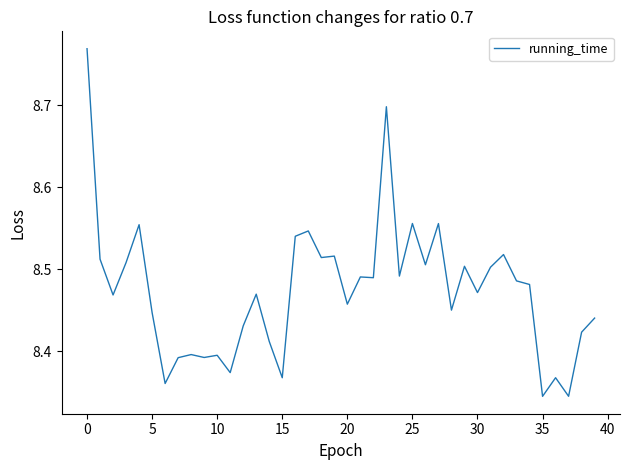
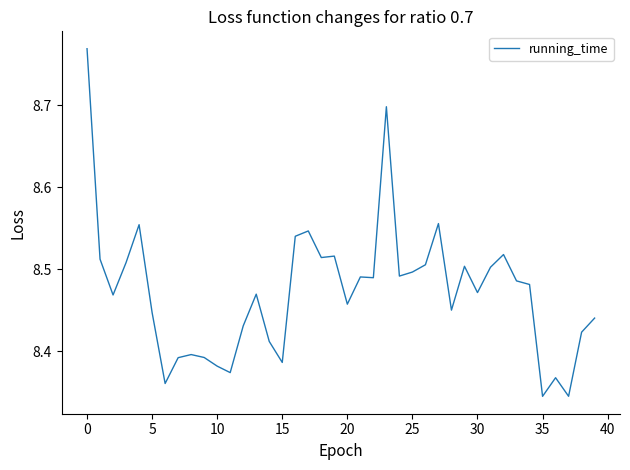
  {
    "0": 8.77,
    "5": 8.45,
-   "10": 8.39,
-   "15": 8.37,
+   "10": 8.38,
+   "15": 8.39,
    "20": 8.46,
-   "25": 8.56,
+   "25": 8.50,
    "30": 8.47,
    "35": 8.34
  }
